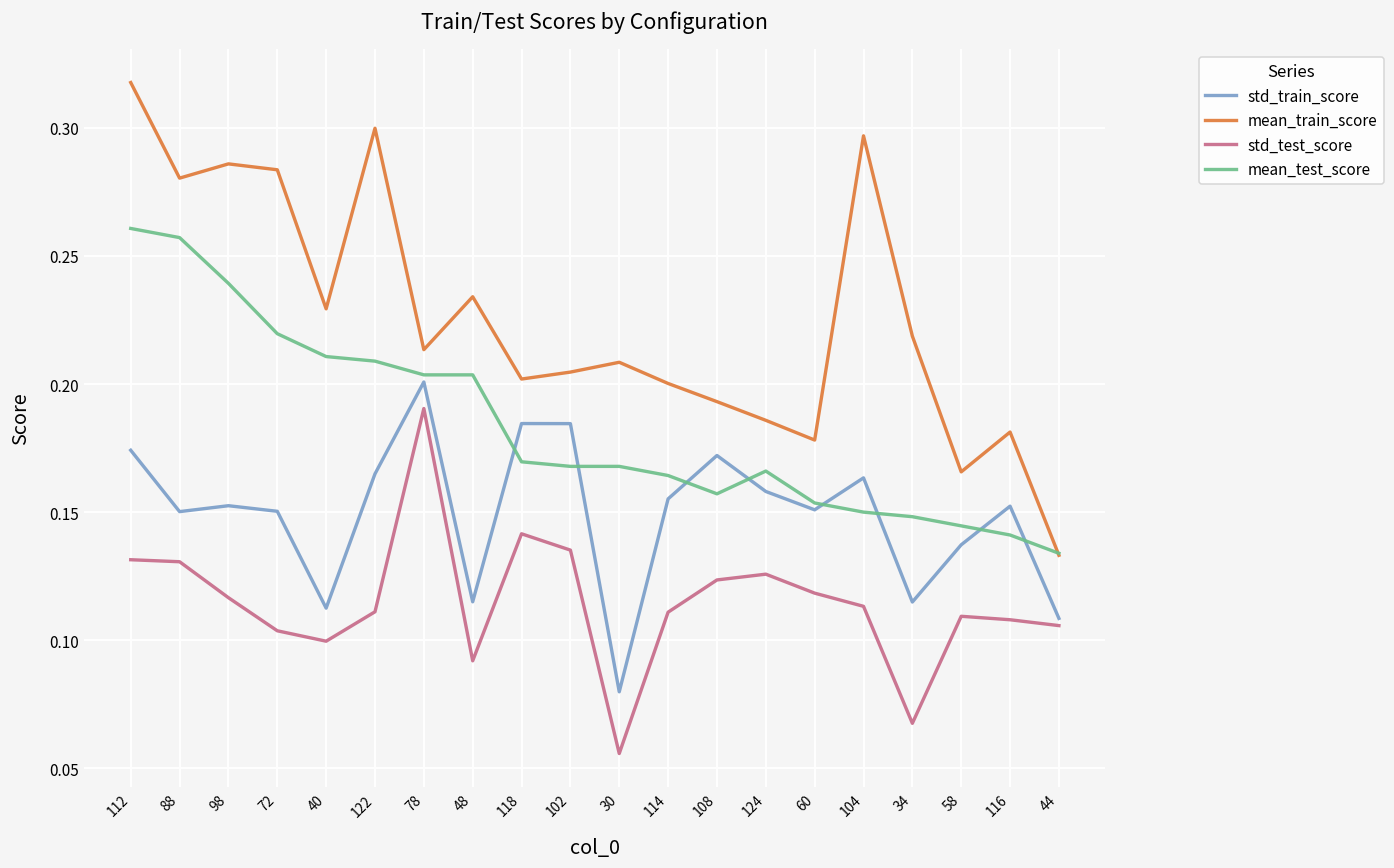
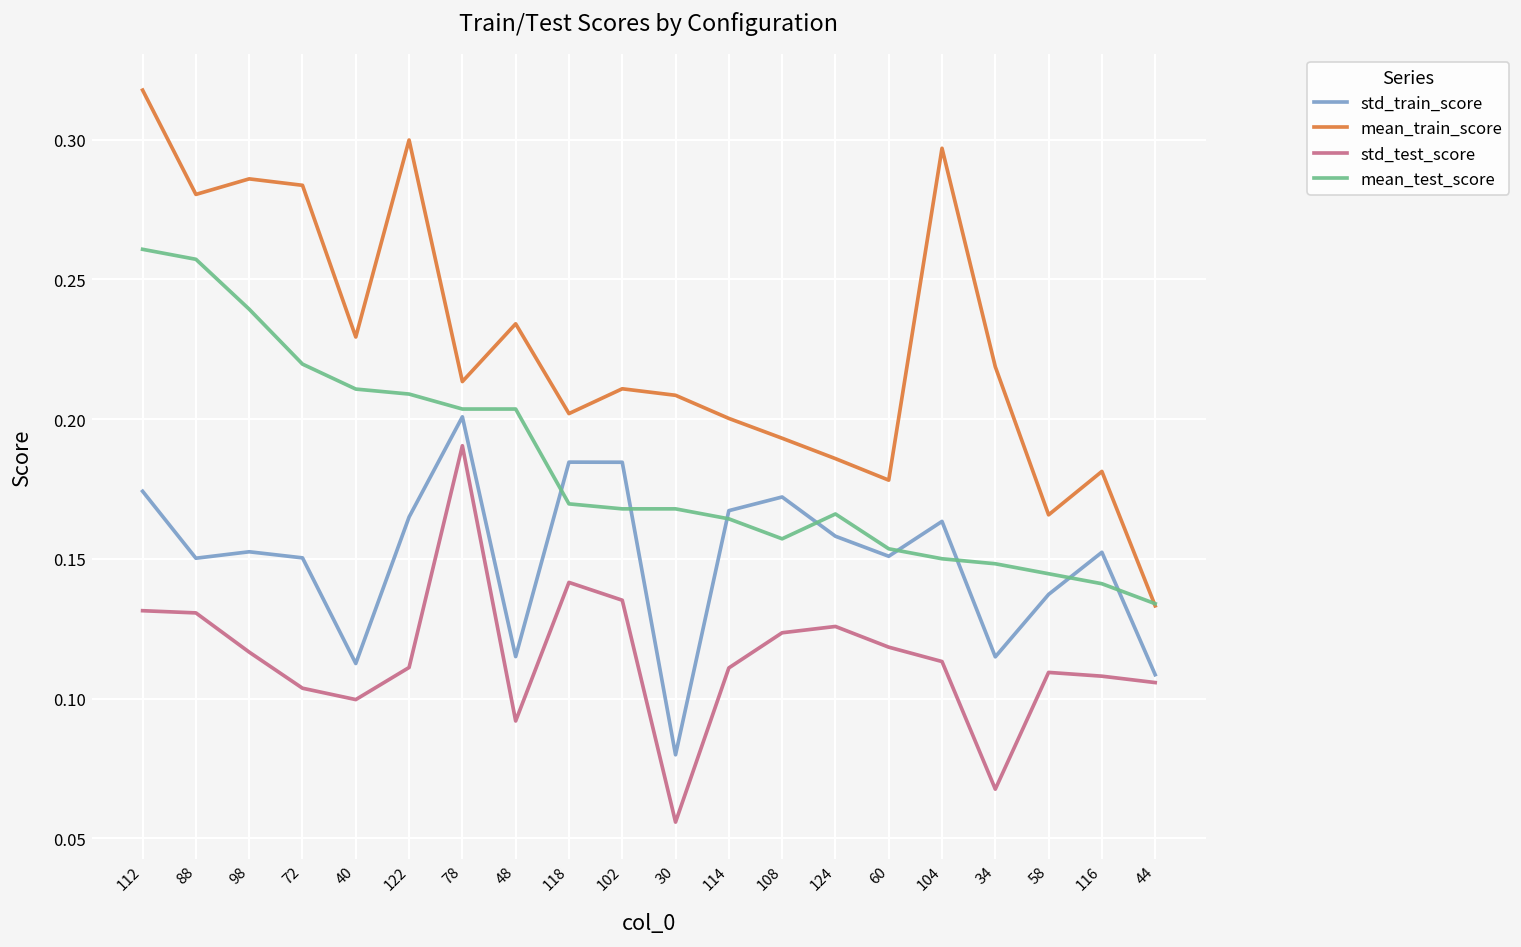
  {
    "std_train_score": {
      "112": 0.174,
      "88": 0.150,
      "98": 0.153,
      "72": 0.150,
      "40": 0.113,
      "122": 0.165,
      "78": 0.201,
      "48": 0.115,
      "118": 0.185,
      "102": 0.185,
      "30": 0.080,
-     "114": 0.155,
+     "114": 0.167,
      "108": 0.172,
      "124": 0.158,
      "60": 0.151,
      "104": 0.163,
      "34": 0.115,
      "58": 0.137,
      "116": 0.152,
      "44": 0.109
    },
    "mean_train_score": {
      "112": 0.318,
      "88": 0.280,
      "98": 0.286,
      "72": 0.284,
      "40": 0.229,
      "122": 0.300,
      "78": 0.213,
      "48": 0.234,
      "118": 0.202,
-     "102": 0.205,
+     "102": 0.211,
      "30": 0.208,
      "114": 0.200,
      "108": 0.193,
      "124": 0.186,
      "60": 0.178,
      "104": 0.297,
      "34": 0.219,
      "58": 0.166,
      "116": 0.181
    },
    "std_test_score": {
      "112": 0.131,
      "88": 0.131,
      "98": 0.117,
      "72": 0.104,
      "40": 0.100,
      "122": 0.111,
      "78": 0.190,
      "48": 0.092,
      "118": 0.142,
      "102": 0.135,
      "30": 0.056,
      "114": 0.111,
      "108": 0.124,
      "124": 0.126,
      "60": 0.118,
      "104": 0.113,
      "34": 0.068,
      "58": 0.109,
      "116": 0.108,
      "44": 0.106
    },
    "mean_test_score": {
      "112": 0.261,
      "88": 0.257,
      "98": 0.239,
      "72": 0.220,
      "40": 0.211,
      "122": 0.209,
      "78": 0.204,
      "48": 0.204,
      "118": 0.170,
      "102": 0.168,
      "30": 0.168,
      "114": 0.164,
      "108": 0.157,
      "124": 0.166,
      "60": 0.154,
      "104": 0.150,
      "34": 0.148,
      "58": 0.145,
      "116": 0.141
    }
  }
